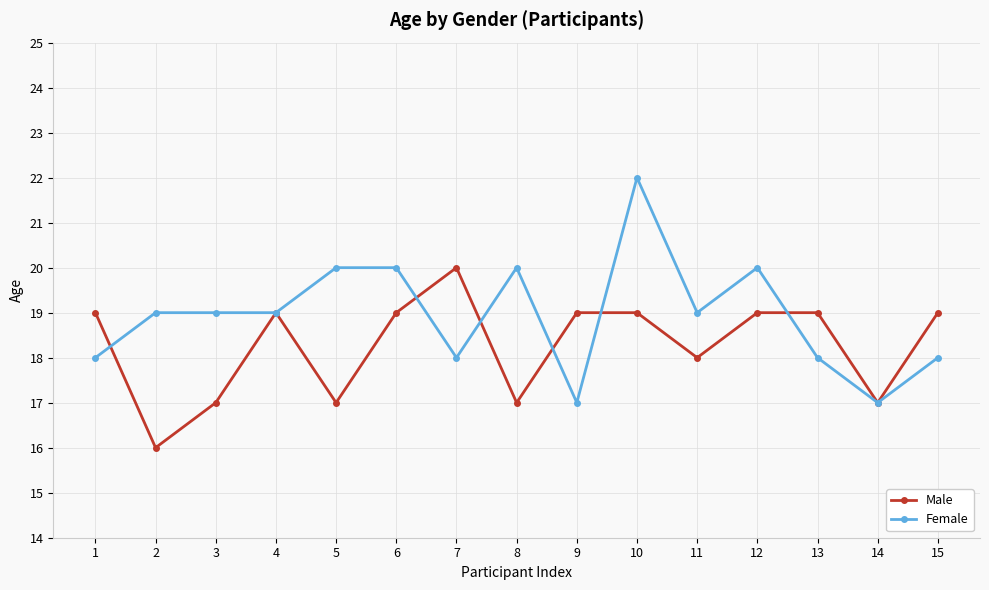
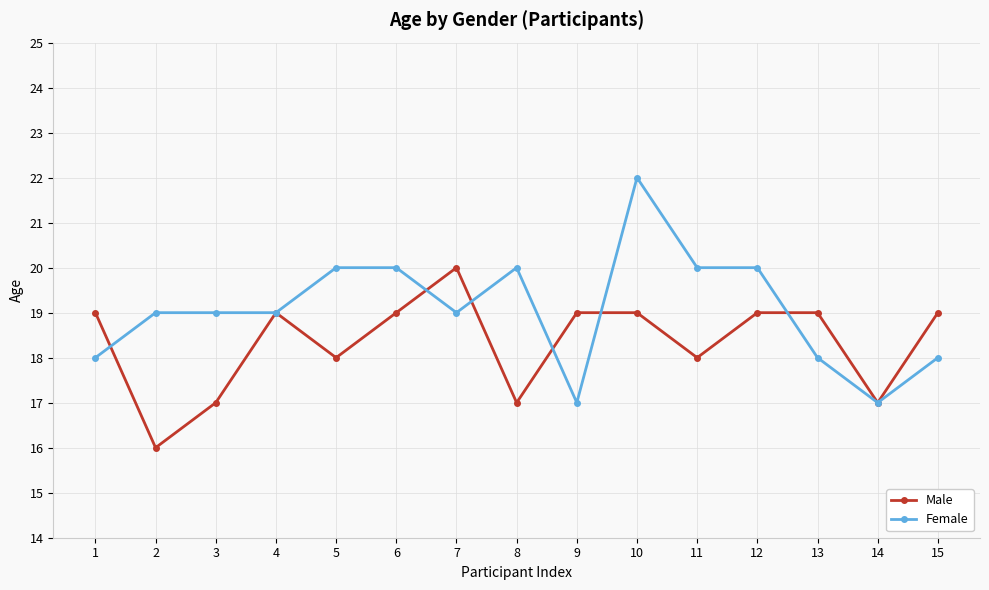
  {
    "Male": {
      "1": 19,
      "2": 16,
      "3": 17,
-     "5": 17,
+     "5": 18,
      "6": 19,
      "7": 20,
      "8": 17,
      "9": 19,
      "10": 19,
      "11": 18,
      "12": 19,
      "13": 19,
      "15": 19
    },
    "Female": {
      "1": 18,
      "2": 19,
      "3": 19,
      "5": 20,
      "6": 20,
-     "7": 18,
+     "7": 19,
      "8": 20,
      "9": 17,
      "10": 22,
-     "11": 19,
+     "11": 20,
      "12": 20,
      "13": 18,
      "15": 18
    }
  }
